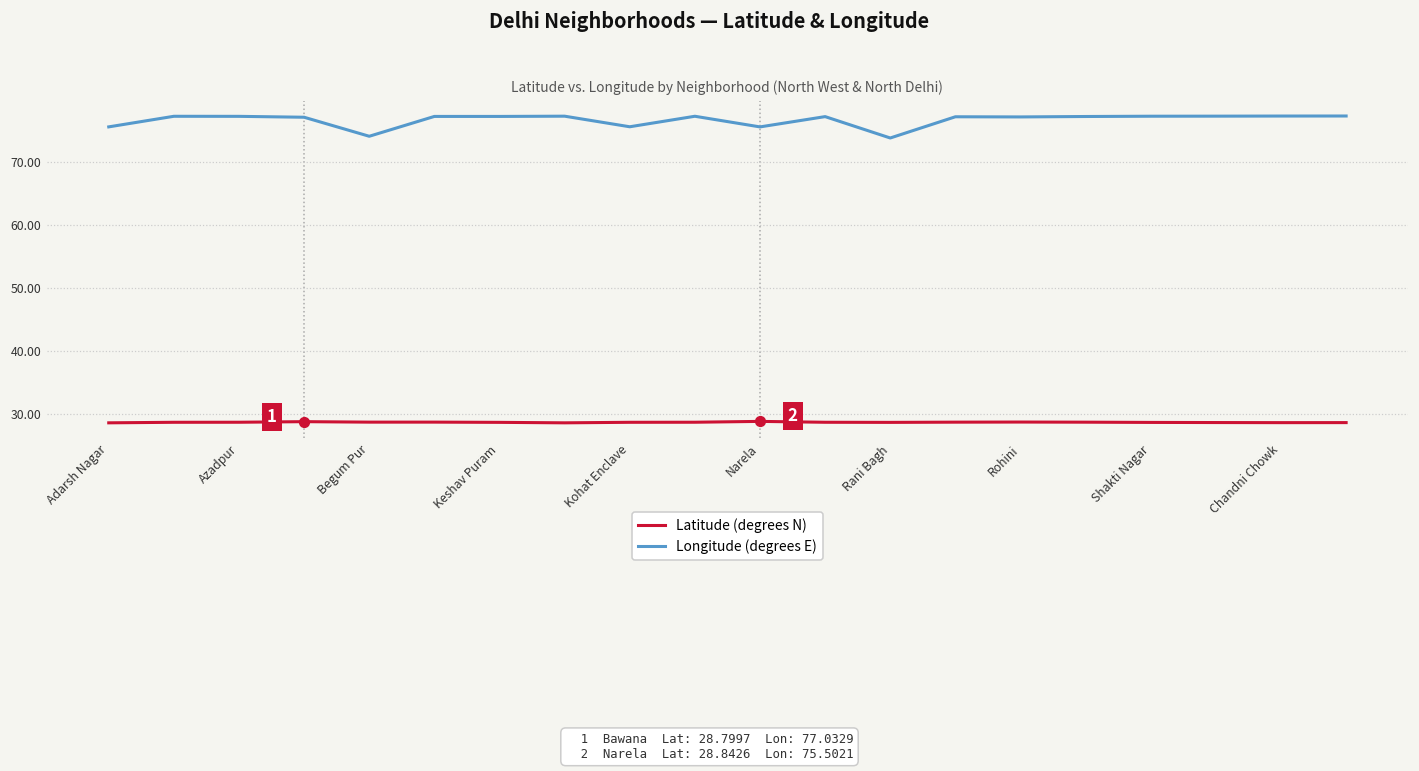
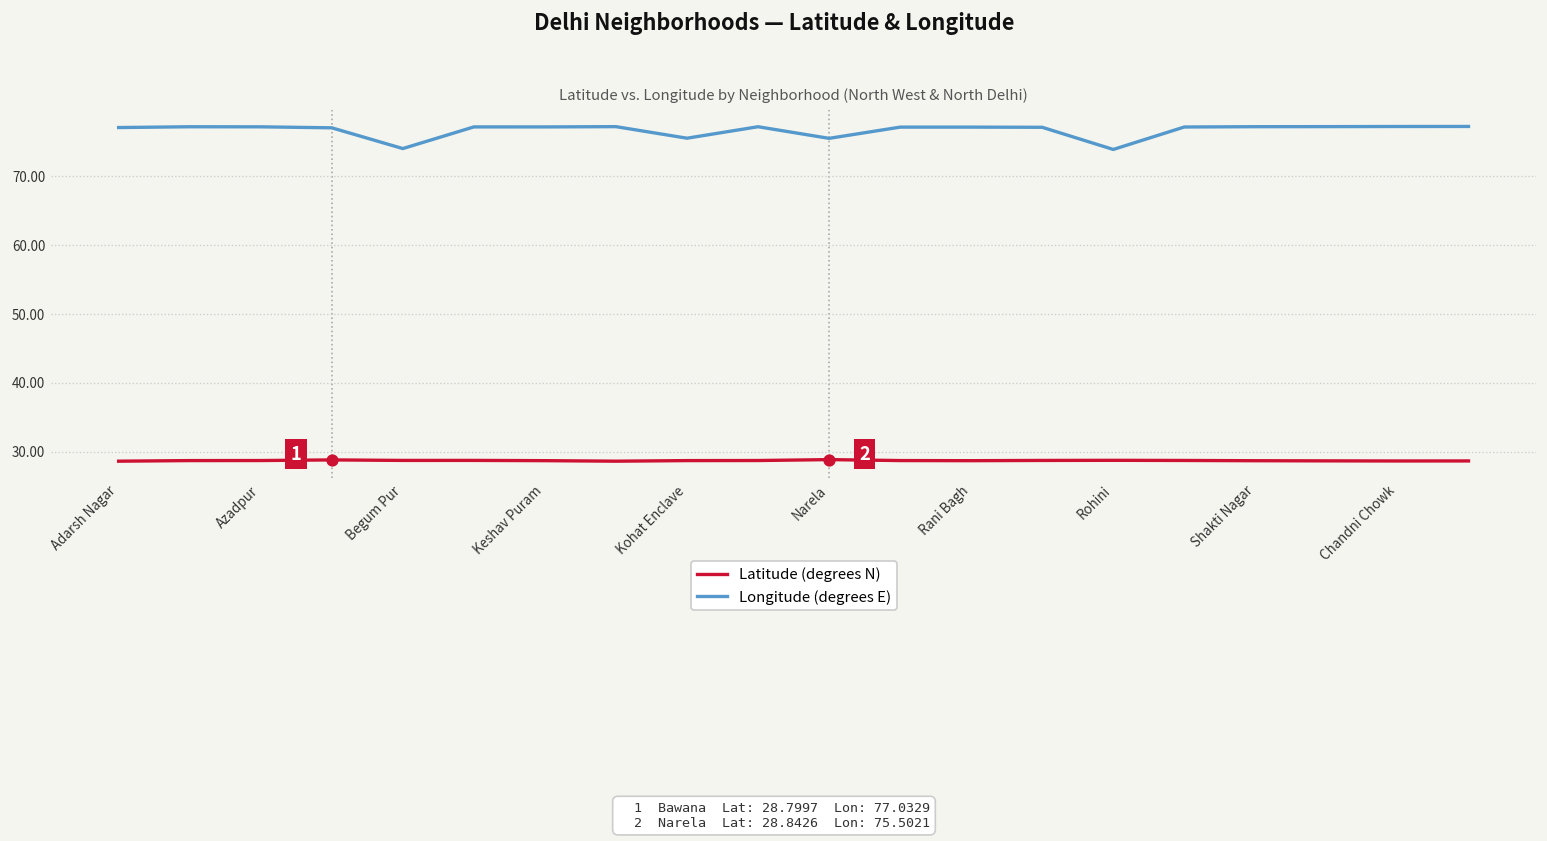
  {
    "Longitude (degrees E)": {
-     "Adarsh Nagar": 76,
+     "Adarsh Nagar": 77,
      "Azadpur": 77,
      "Begum Pur": 74,
      "Keshav Puram": 77,
      "Kohat Enclave": 76,
      "Narela": 76,
-     "Rani Bagh": 74,
-     "Rohini": 77,
+     "Rani Bagh": 77,
+     "Rohini": 74,
      "Shakti Nagar": 77,
      "Chandni Chowk": 77
    }
  }
